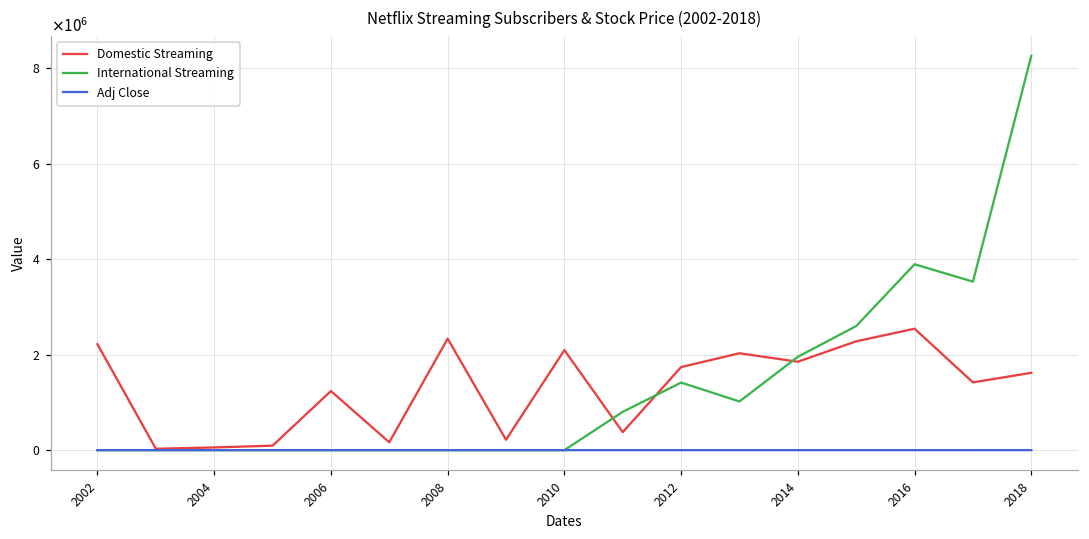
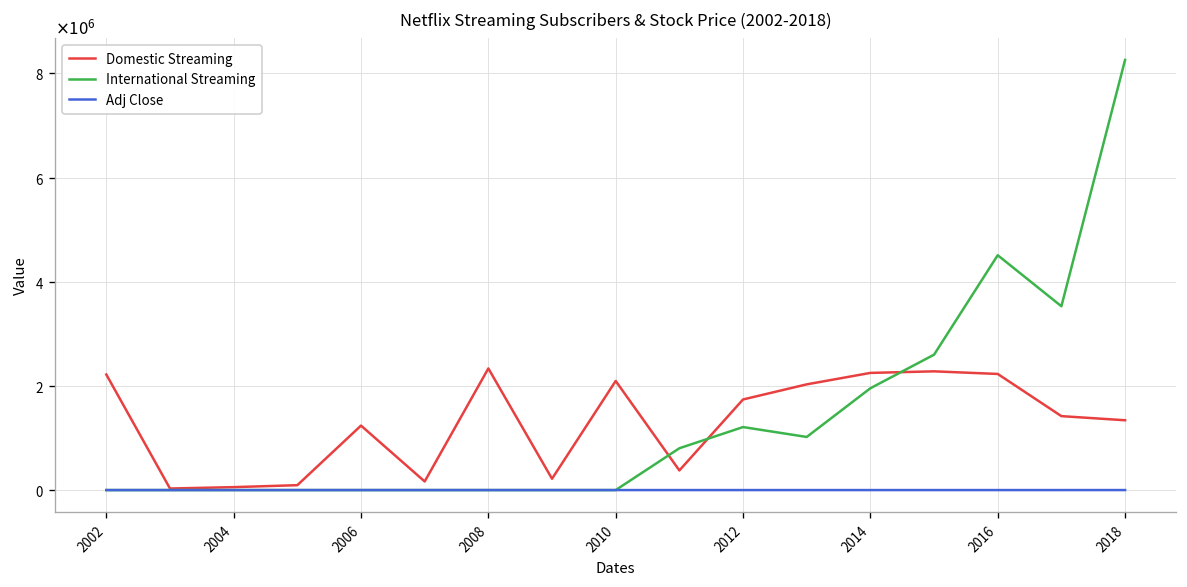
  {
    "Domestic Streaming": {
      "2002": 2200000,
      "2006": 1200000,
      "2008": 2300000,
      "2010": 2100000,
      "2012": 1700000,
-     "2014": 1900000,
-     "2016": 2500000,
-     "2018": 1600000
+     "2014": 2300000,
+     "2016": 2200000,
+     "2018": 1300000
    },
    "International Streaming": {
-     "2012": 1400000,
+     "2012": 1200000,
      "2014": 2000000,
-     "2016": 3900000,
+     "2016": 4500000,
      "2018": 8300000
    },
    "Adj Close": {
      "2012": 0,
      "2014": 0,
      "2016": 0,
      "2018": 0
    }
  }
